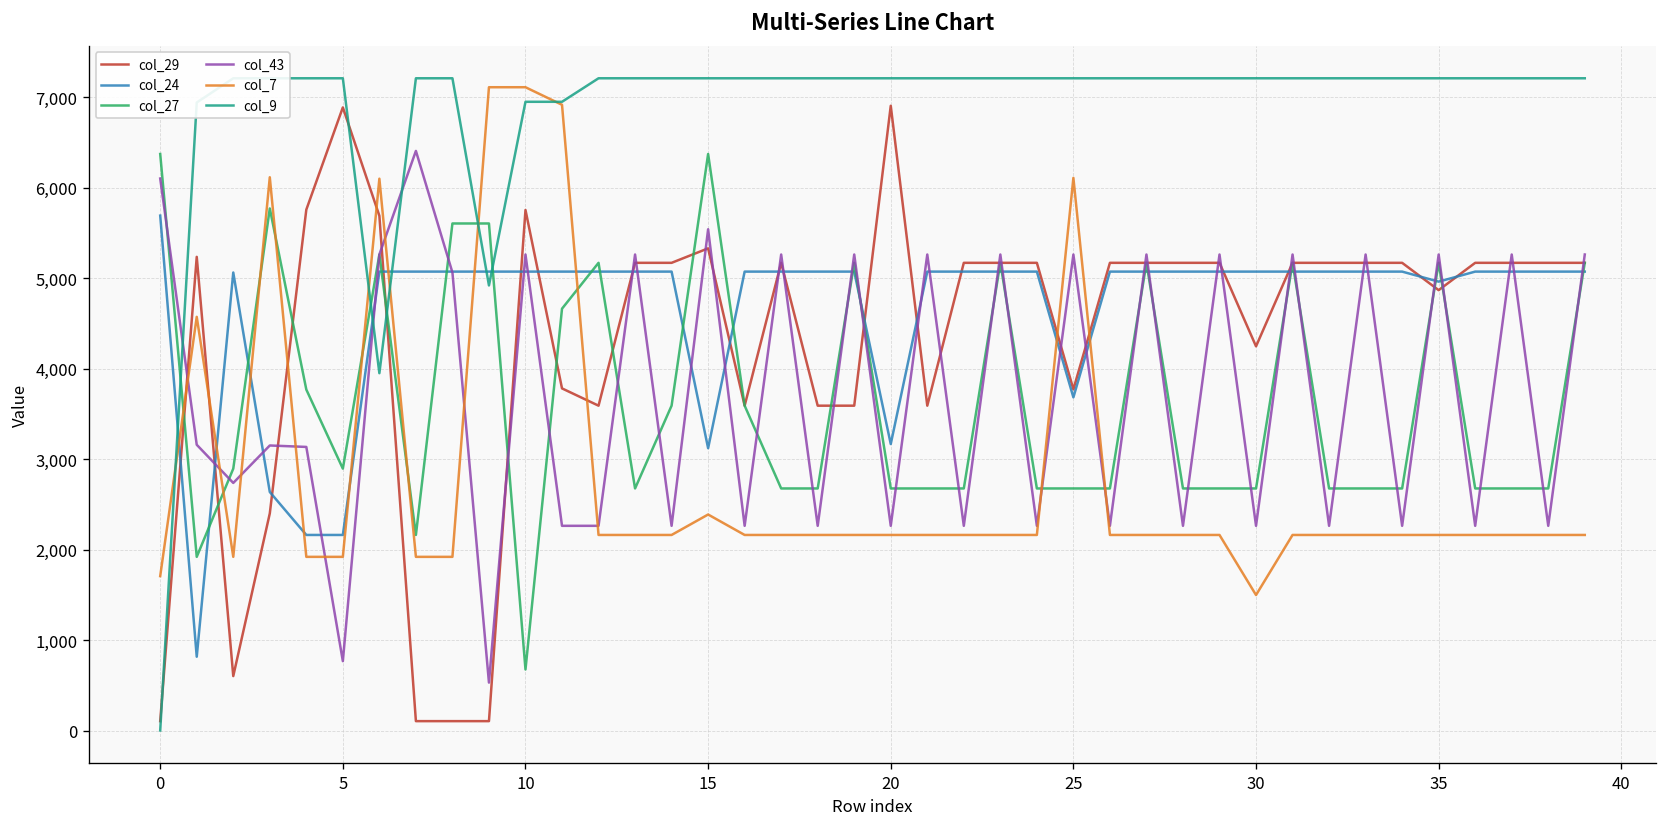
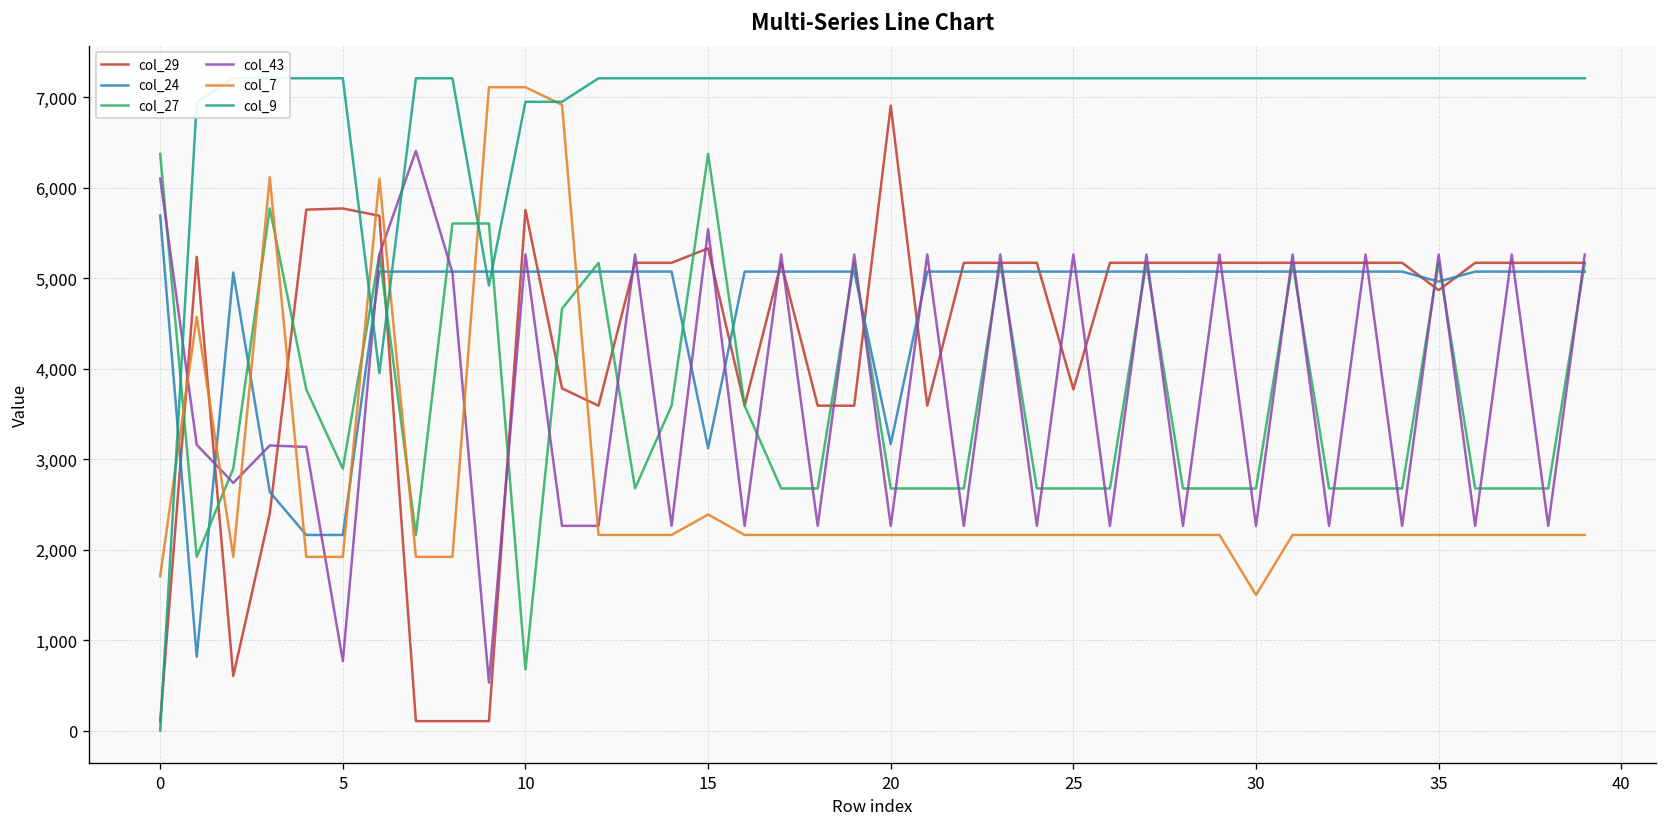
  {
    "col_29": {
      "0": "100",
-     "5": "6,900",
+     "5": "5,800",
      "10": "5,800",
      "15": "5,300",
      "20": "6,900",
      "25": "3,800",
-     "30": "4,200",
+     "30": "5,200",
      "35": "4,900"
    },
    "col_24": {
      "0": "5,700",
      "5": "2,200",
      "10": "5,100",
      "15": "3,100",
      "20": "3,200",
-     "25": "3,700",
+     "25": "5,100",
      "30": "5,100",
      "35": "5,000"
    },
    "col_43": {
      "0": "6,100",
      "5": "800",
      "10": "5,300",
      "15": "5,500",
      "20": "2,300",
      "25": "5,300",
      "30": "2,300",
      "35": "5,300"
    },
    "col_7": {
      "0": "1,700",
      "5": "1,900",
      "10": "7,100",
      "15": "2,400",
      "20": "2,200",
-     "25": "6,100",
+     "25": "2,200",
      "30": "1,500",
      "35": "2,200"
    }
  }
